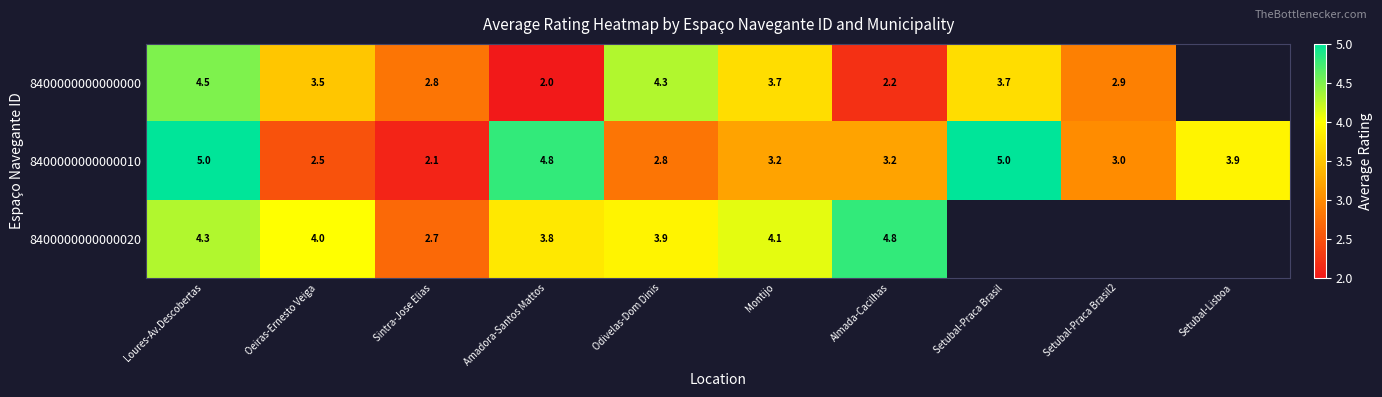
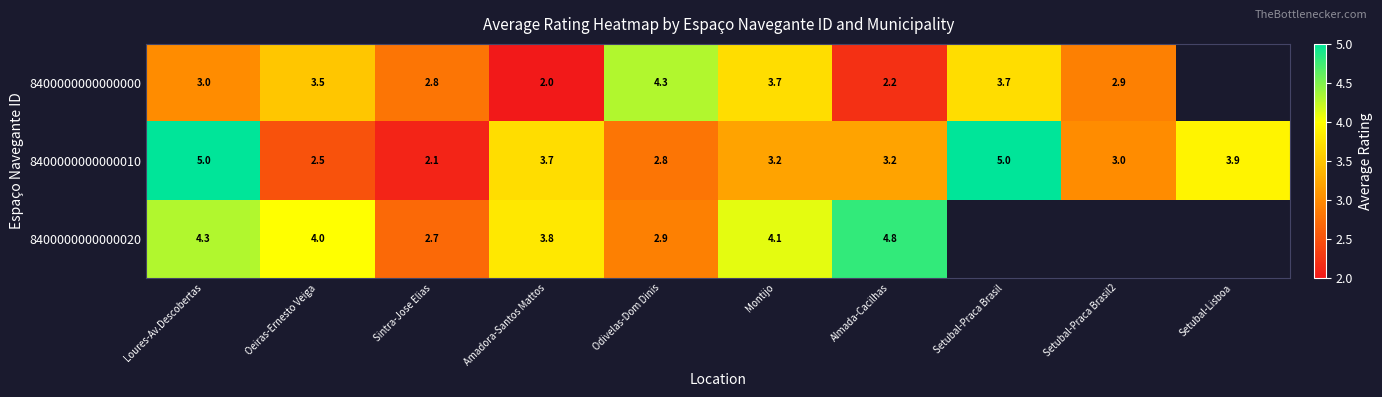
  {
    "8400000000000000": {
-     "Loures-Av.Descobertas": 4.5,
+     "Loures-Av.Descobertas": 3.0,
      "Oeiras-Ernesto Veiga": 3.5,
      "Sintra-Jose Elias": 2.8,
      "Amadora-Santos Mattos": 2.0,
      "Odivelas-Dom Dinis": 4.3,
      "Montijo": 3.7,
      "Almada-Cacilhas": 2.2,
      "Setubal-Praca Brasil": 3.7,
      "Setubal-Praca Brasil2": 2.9
    },
    "8400000000000010": {
      "Loures-Av.Descobertas": 5.0,
      "Oeiras-Ernesto Veiga": 2.5,
      "Sintra-Jose Elias": 2.1,
-     "Amadora-Santos Mattos": 4.8,
+     "Amadora-Santos Mattos": 3.7,
      "Odivelas-Dom Dinis": 2.8,
      "Montijo": 3.2,
      "Almada-Cacilhas": 3.2,
      "Setubal-Praca Brasil": 5.0,
      "Setubal-Praca Brasil2": 3.0,
      "Setubal-Lisboa": 3.9
    },
    "8400000000000020": {
      "Loures-Av.Descobertas": 4.3,
      "Oeiras-Ernesto Veiga": 4.0,
      "Sintra-Jose Elias": 2.7,
      "Amadora-Santos Mattos": 3.8,
-     "Odivelas-Dom Dinis": 3.9,
+     "Odivelas-Dom Dinis": 2.9,
      "Montijo": 4.1,
      "Almada-Cacilhas": 4.8
    }
  }
